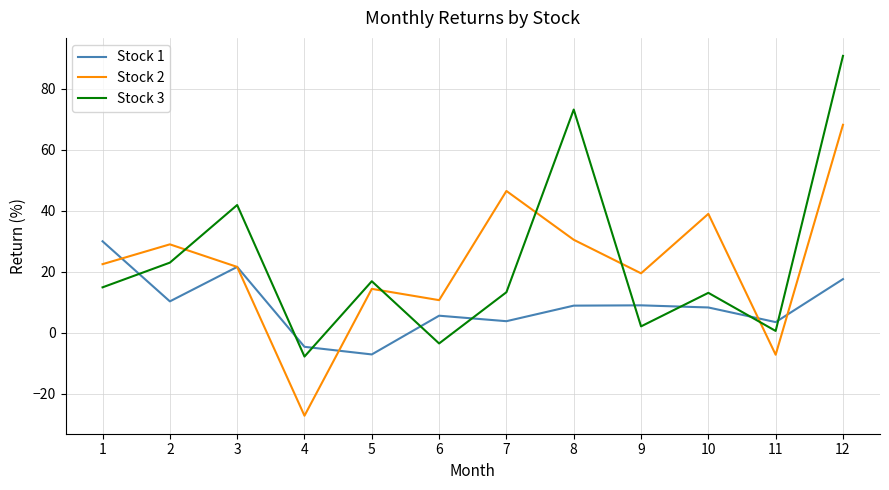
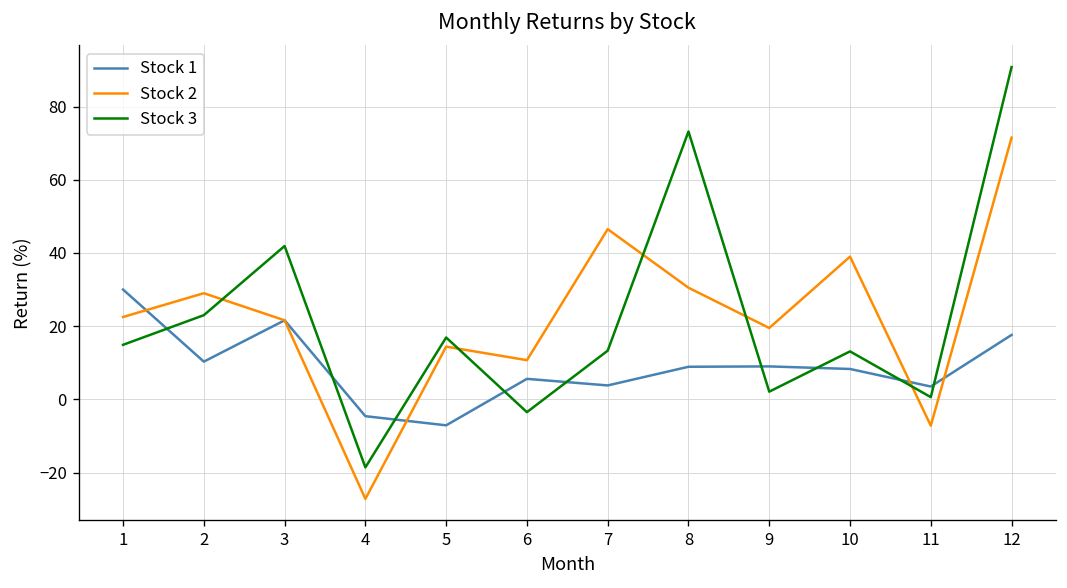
  {
    "Stock 1": {
      "1": 30,
      "2": 10,
      "4": -5,
      "5": -7,
      "6": 6,
      "7": 4,
      "8": 9,
      "9": 9,
      "10": 8,
      "11": 4,
      "12": 18
    },
    "Stock 2": {
      "1": 23,
      "2": 29,
      "4": -27,
      "5": 14,
      "6": 11,
      "7": 47,
      "8": 31,
      "9": 20,
      "10": 39,
      "11": -7,
-     "12": 68
+     "12": 72
    },
    "Stock 3": {
      "1": 15,
      "2": 23,
      "3": 42,
-     "4": -8,
+     "4": -19,
      "5": 17,
      "6": -4,
      "7": 13,
      "8": 73,
      "9": 2,
      "10": 13,
      "11": 1,
      "12": 91
    }
  }
